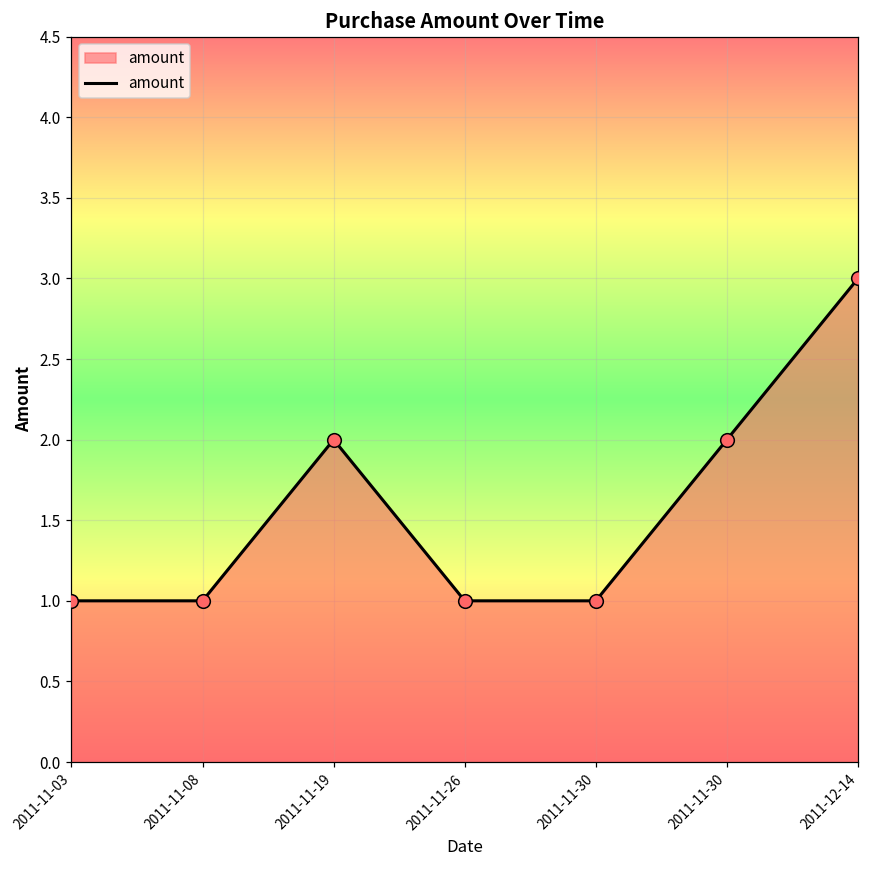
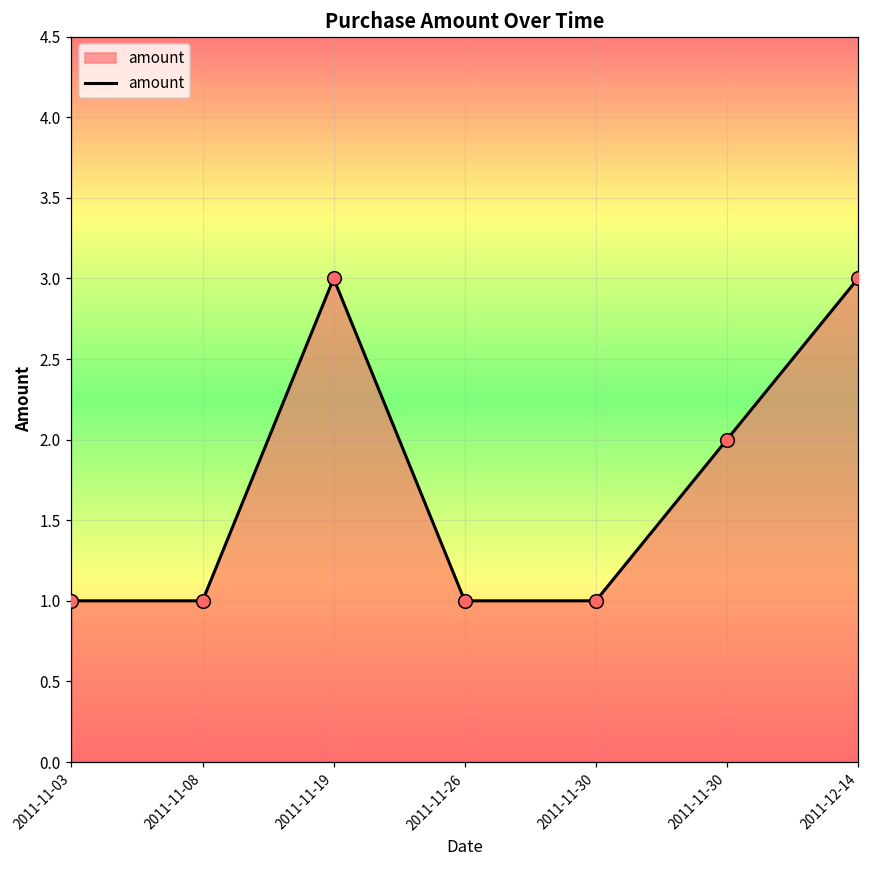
  {
    "2011-11-03": 1,
    "2011-11-08": 1,
-   "2011-11-19": 2,
+   "2011-11-19": 3,
    "2011-11-26": 1,
    "2011-12-14": 3
  }
